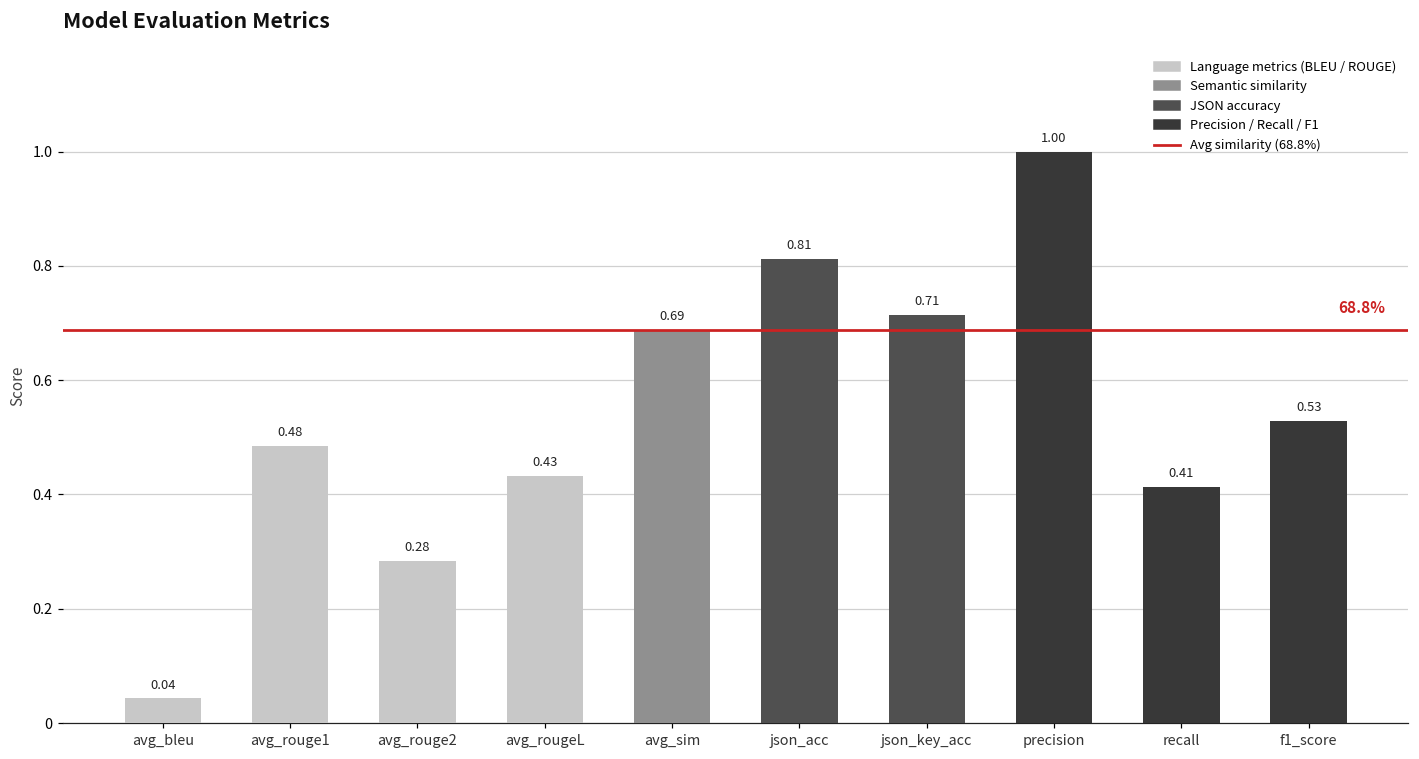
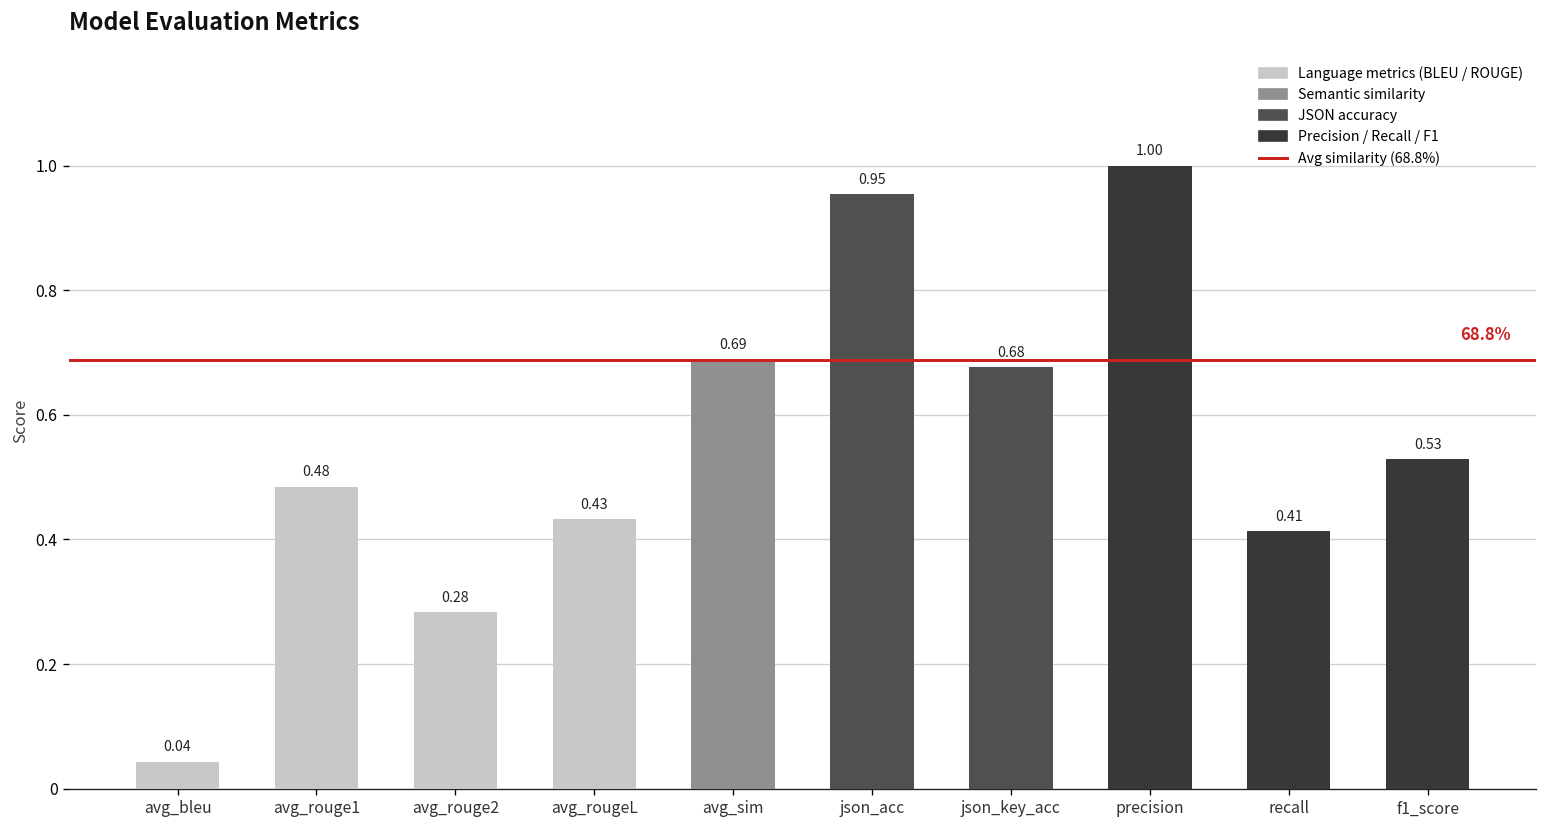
  {
    "avg_bleu": 0.04,
    "avg_rouge1": 0.48,
    "avg_rouge2": 0.28,
    "avg_rougeL": 0.43,
    "avg_sim": 0.69,
-   "json_acc": 0.81,
-   "json_key_acc": 0.71,
+   "json_acc": 0.95,
+   "json_key_acc": 0.68,
    "precision": 1.00,
    "recall": 0.41,
    "f1_score": 0.53
  }
